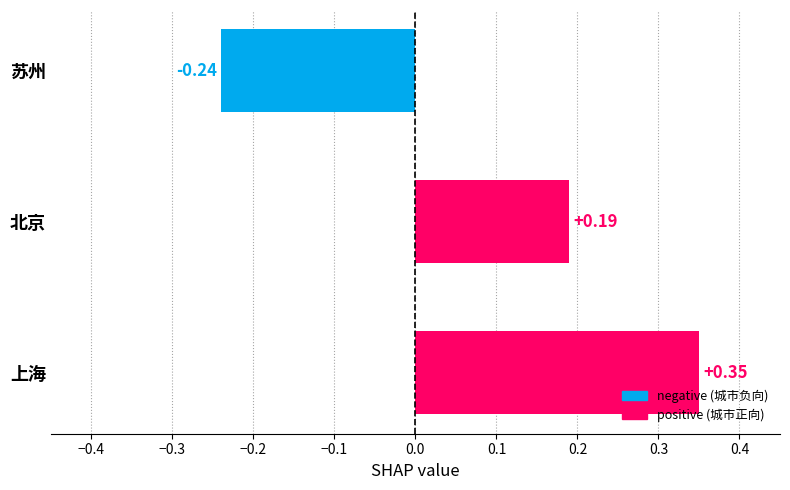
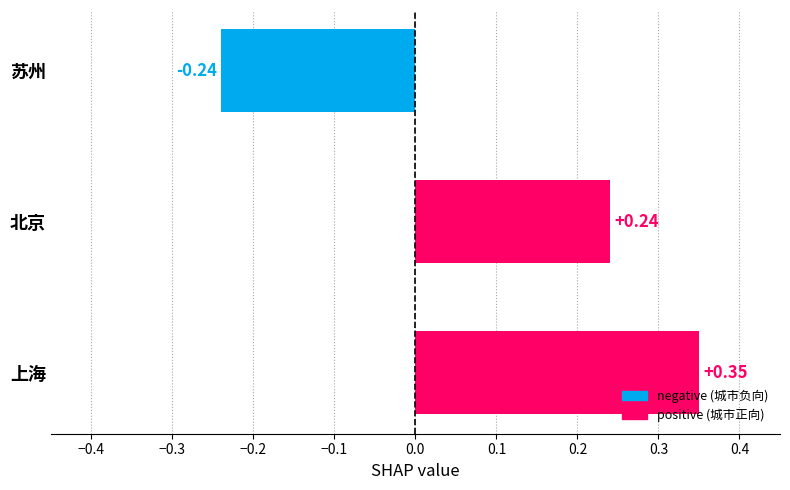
  {
    "苏州": "-0.24",
-   "北京": "+0.19",
+   "北京": "+0.24",
    "上海": "+0.35"
  }
